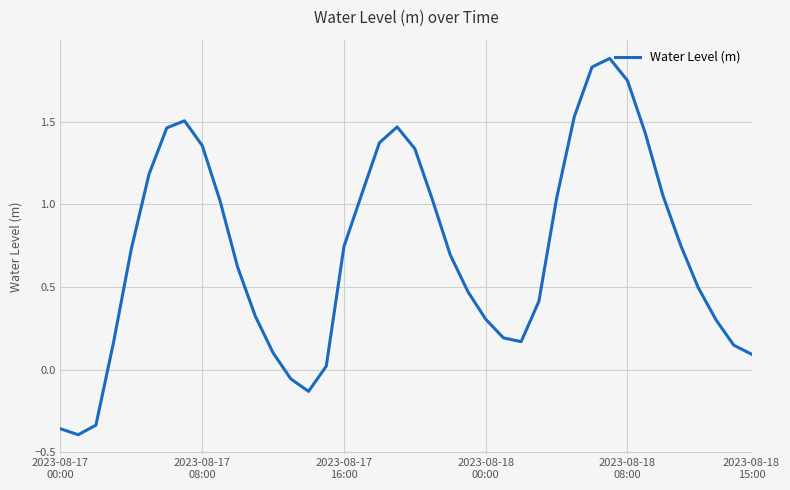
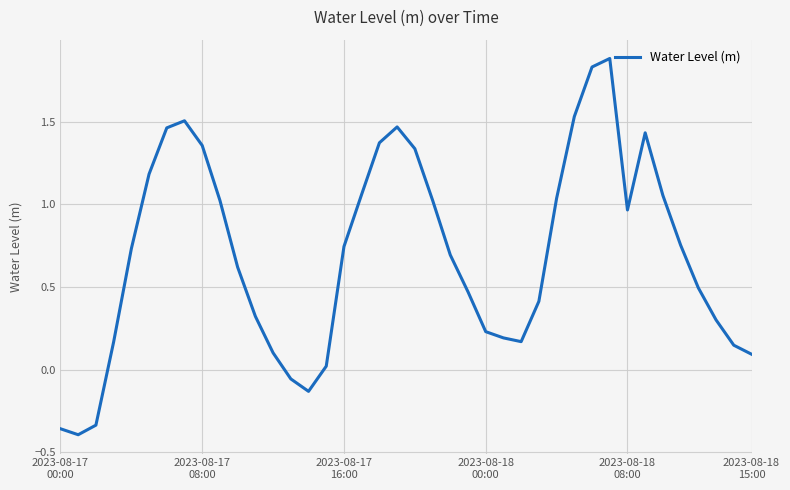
  {
    "2023-08-17 00:00": -0.36,
    "2023-08-17 08:00": 1.36,
    "2023-08-17 16:00": 0.74,
-   "2023-08-18 00:00": 0.30,
-   "2023-08-18 08:00": 1.75,
+   "2023-08-18 00:00": 0.23,
+   "2023-08-18 08:00": 0.97,
    "2023-08-18 15:00": 0.09
  }
